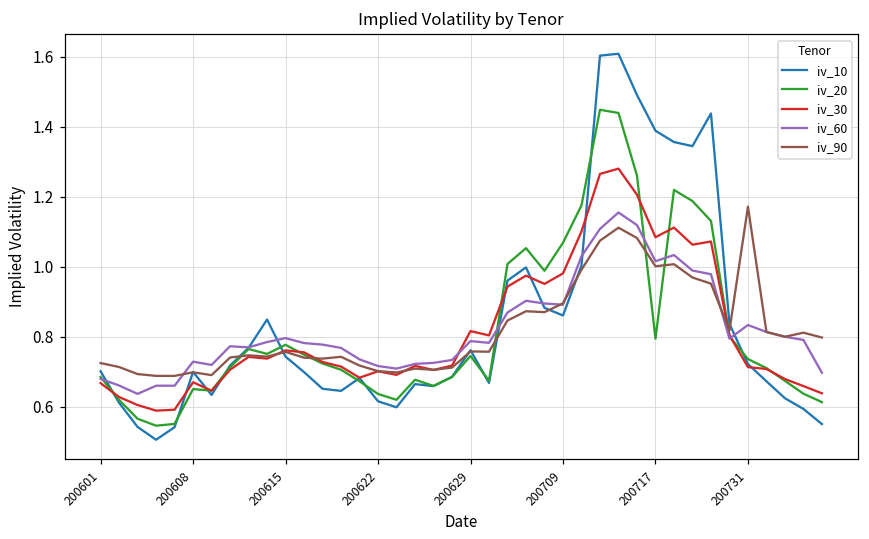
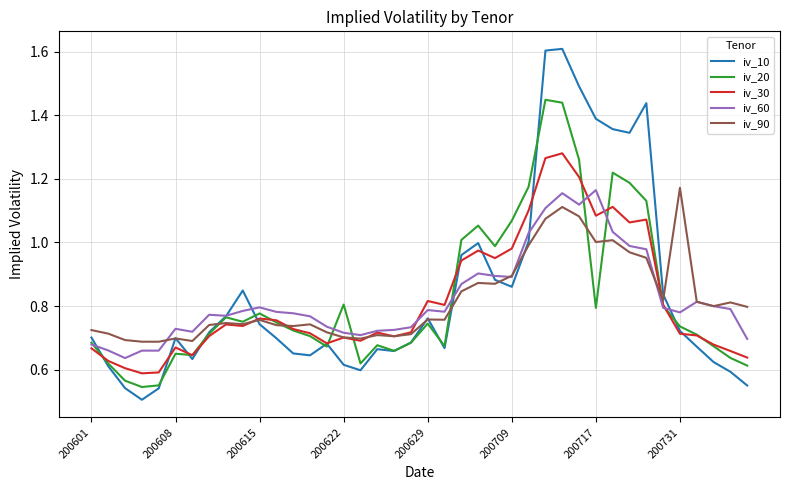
  {
    "iv_10": {
      "200601": 0.70,
      "200615": 0.74,
      "200622": 0.62,
      "200709": 0.86,
      "200717": 1.39,
      "200731": 0.72
    },
    "iv_20": {
      "200608": 0.65,
      "200615": 0.78,
-     "200622": 0.64,
+     "200622": 0.80,
      "200629": 0.74,
      "200709": 1.07,
      "200717": 0.79,
      "200731": 0.74
    },
    "iv_30": {
      "200601": 0.67,
      "200608": 0.67,
      "200629": 0.82,
      "200709": 0.98,
      "200717": 1.08,
      "200731": 0.71
    },
    "iv_60": {
      "200608": 0.73,
      "200615": 0.80,
      "200622": 0.72,
      "200629": 0.79,
-     "200717": 1.02,
-     "200731": 0.83
+     "200717": 1.16,
+     "200731": 0.78
    },
    "iv_90": {
      "200601": 0.72,
      "200717": 1.00,
      "200731": 1.17
    }
  }
